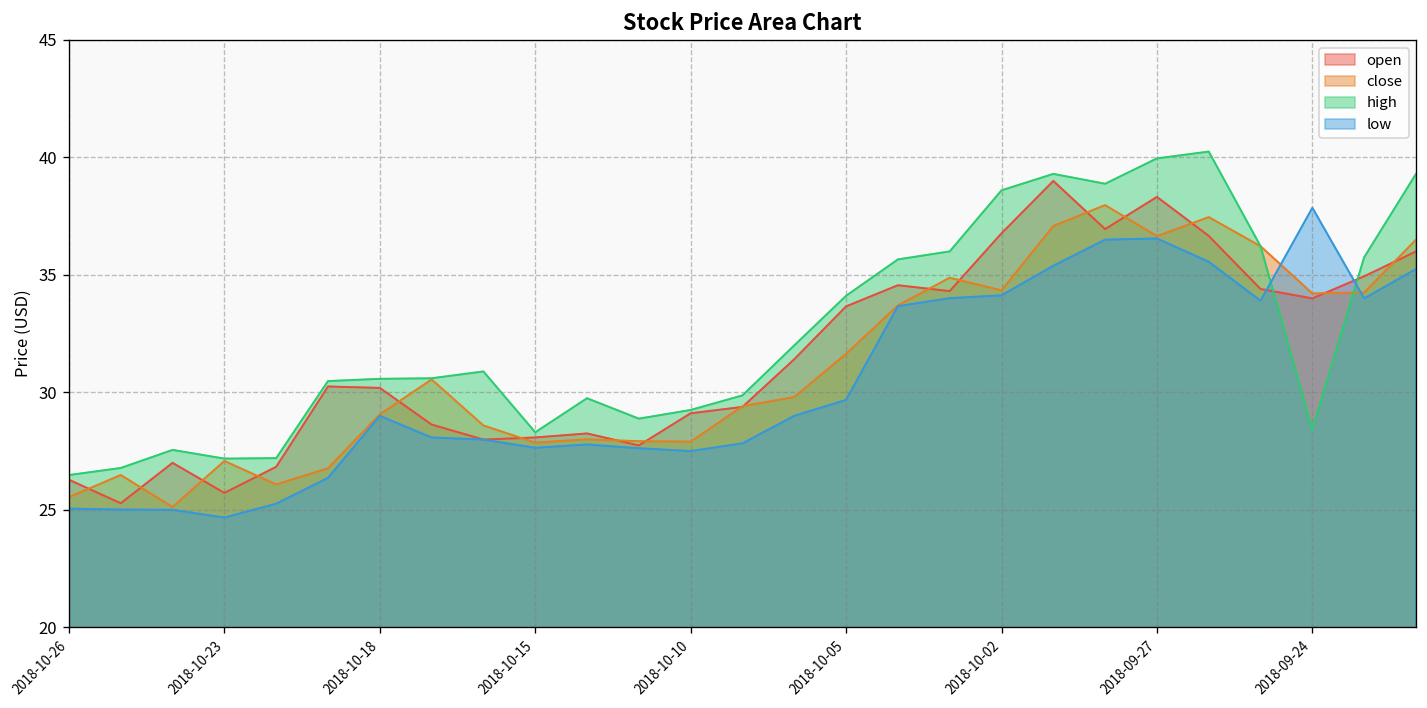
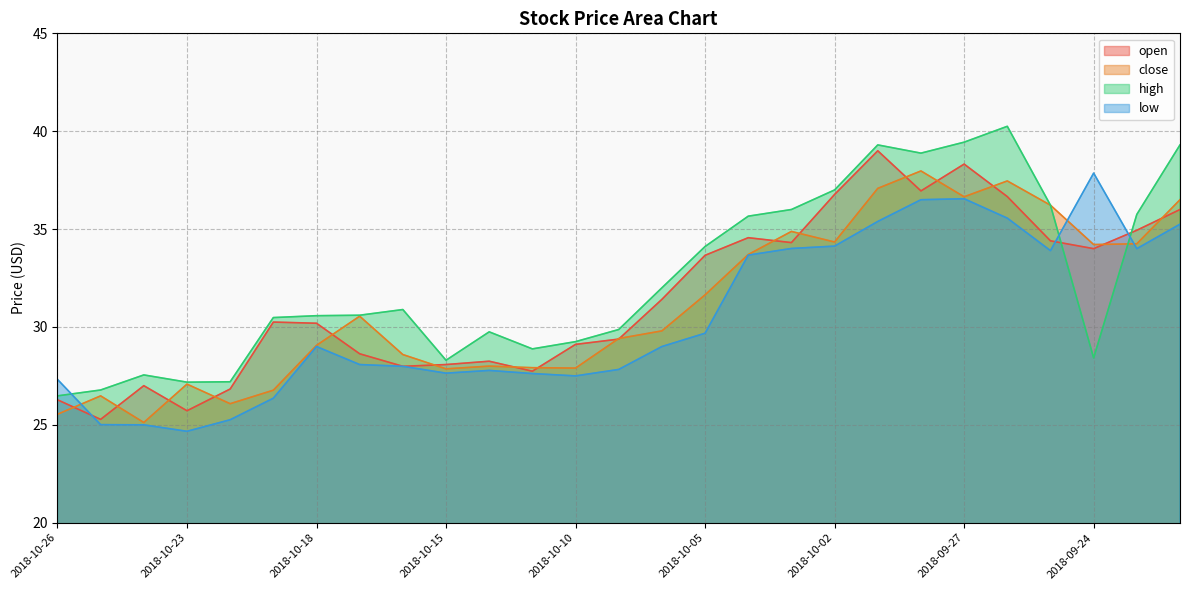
  {
    "high": {
      "2018-10-26": 26.5,
      "2018-10-18": 30.6,
      "2018-10-15": 28.3,
      "2018-10-10": 29.3,
      "2018-10-05": 34.1,
-     "2018-10-02": 38.6,
-     "2018-09-27": 40.0,
+     "2018-10-02": 37.0,
+     "2018-09-27": 39.4,
      "2018-09-24": 28.4
    },
    "low": {
-     "2018-10-26": 25.0,
+     "2018-10-26": 27.3,
      "2018-10-23": 24.7,
      "2018-10-15": 27.6,
      "2018-10-10": 27.5,
      "2018-10-05": 29.7,
      "2018-10-02": 34.1,
      "2018-09-24": 37.9
    }
  }
